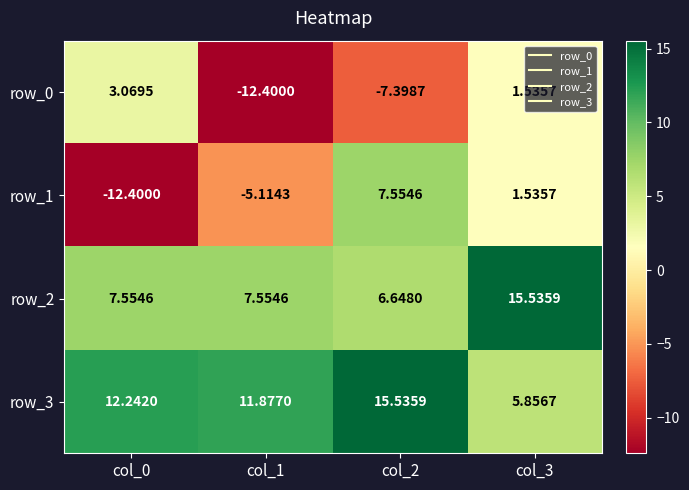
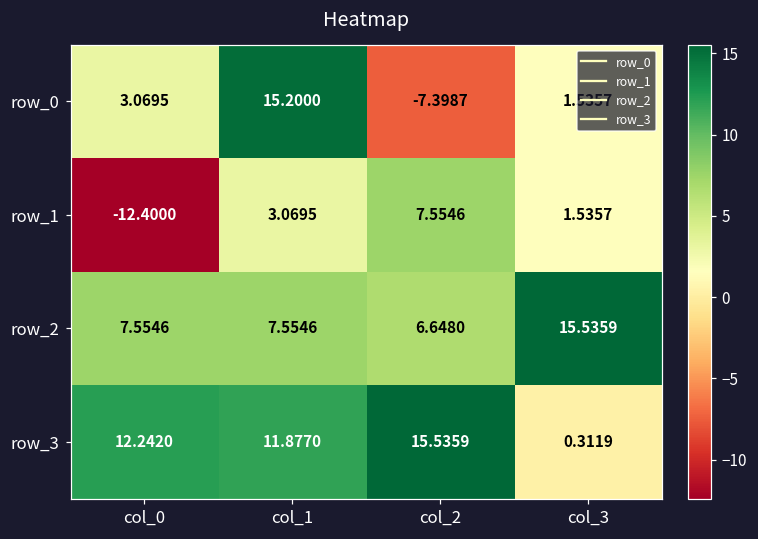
  {
    "row_0": {
      "col_0": 3.0695,
-     "col_1": -12.4000,
+     "col_1": 15.2000,
      "col_2": -7.3987
    },
    "row_1": {
      "col_0": -12.4000,
-     "col_1": -5.1143,
+     "col_1": 3.0695,
      "col_2": 7.5546,
      "col_3": 1.5357
    },
    "row_2": {
      "col_0": 7.5546,
      "col_1": 7.5546,
      "col_2": 6.6480,
      "col_3": 15.5359
    },
    "row_3": {
      "col_0": 12.2420,
      "col_1": 11.8770,
      "col_2": 15.5359,
-     "col_3": 5.8567
+     "col_3": 0.3119
    }
  }
